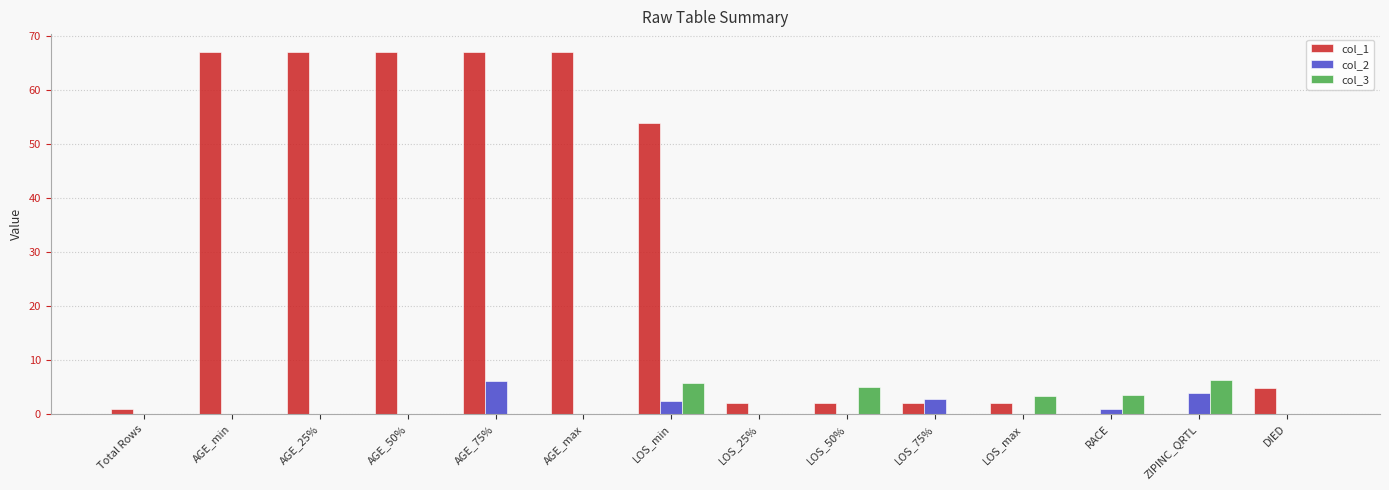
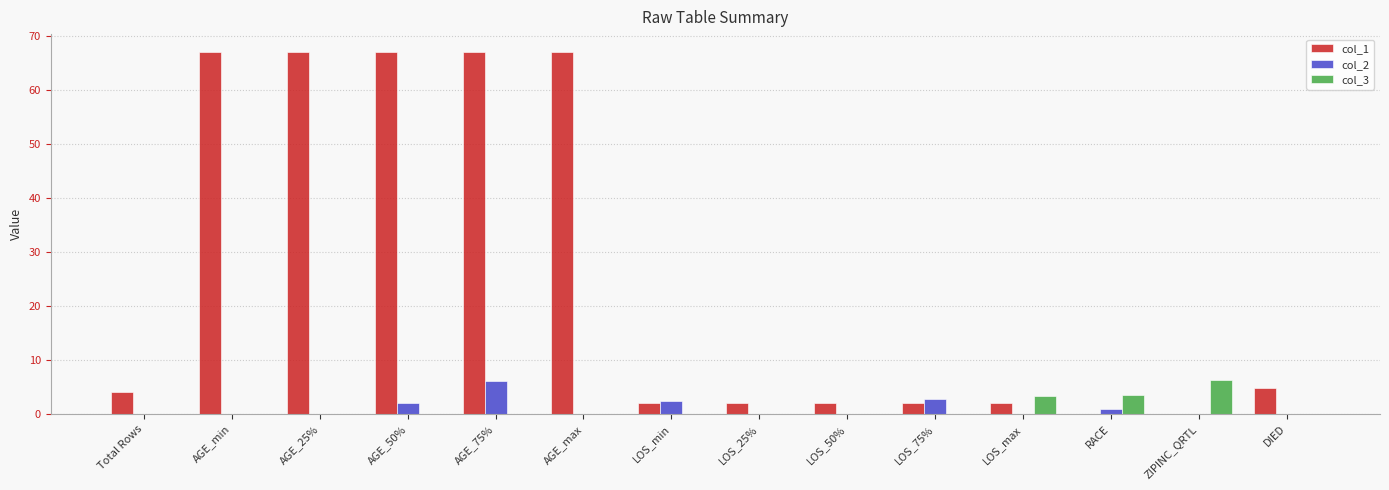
  {
    "col_1": {
-     "Total Rows": 1,
+     "Total Rows": 4,
      "AGE_min": 67,
      "AGE_25%": 67,
      "AGE_50%": 67,
      "AGE_75%": 67,
      "AGE_max": 67,
-     "LOS_min": 54,
+     "LOS_min": 2,
      "LOS_25%": 2,
      "LOS_50%": 2,
      "LOS_75%": 2,
      "LOS_max": 2,
      "RACE": 0,
      "ZIPINC_QRTL": 0,
      "DIED": 5
    },
    "col_2": {
      "Total Rows": 0,
      "AGE_min": 0,
      "AGE_25%": 0,
-     "AGE_50%": 0,
+     "AGE_50%": 2,
      "AGE_75%": 6,
      "AGE_max": 0,
      "LOS_min": 3,
      "LOS_25%": 0,
      "LOS_50%": 0,
      "LOS_75%": 3,
      "LOS_max": 0,
      "RACE": 1,
-     "ZIPINC_QRTL": 4,
+     "ZIPINC_QRTL": 0,
      "DIED": 0
    },
    "col_3": {
      "Total Rows": 0,
      "AGE_min": 0,
      "AGE_25%": 0,
      "AGE_50%": 0,
      "AGE_75%": 0,
      "AGE_max": 0,
-     "LOS_min": 6,
+     "LOS_min": 0,
      "LOS_25%": 0,
-     "LOS_50%": 5,
+     "LOS_50%": 0,
      "LOS_75%": 0,
      "LOS_max": 3,
      "RACE": 4,
      "ZIPINC_QRTL": 6,
      "DIED": 0
    }
  }
